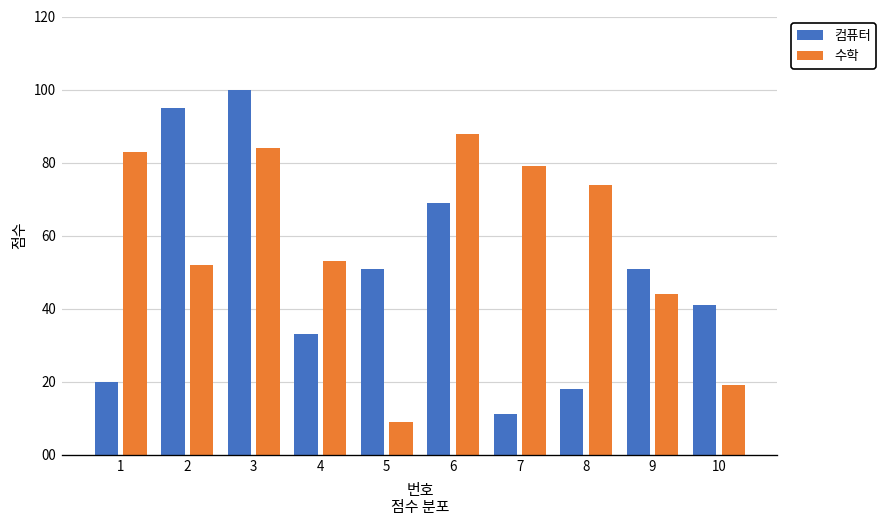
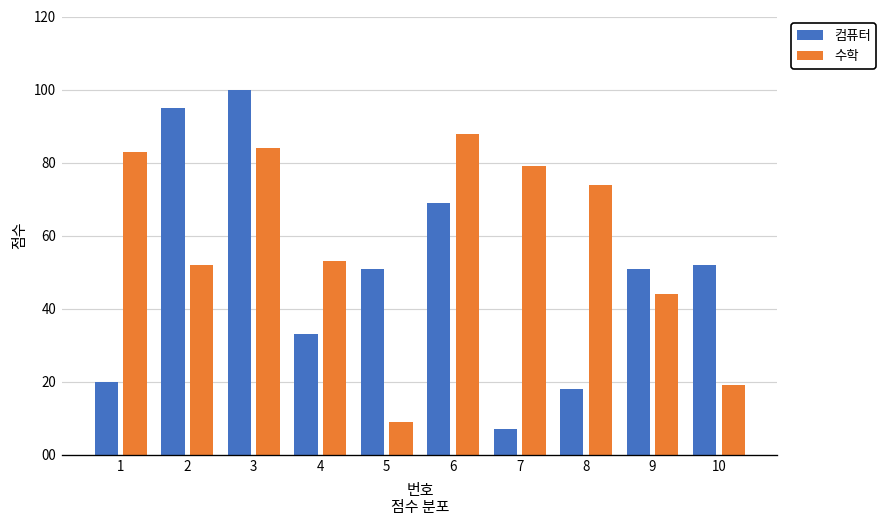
  {
    "컴퓨터": {
      "1": 20,
      "2": 95,
      "3": 100,
      "4": 33,
      "5": 51,
      "6": 69,
-     "7": 11,
+     "7": 7,
      "8": 18,
      "9": 51,
-     "10": 41
+     "10": 52
    },
    "수학": {
      "1": 83,
      "2": 52,
      "3": 84,
      "4": 53,
      "5": 9,
      "6": 88,
      "7": 79,
      "8": 74,
      "9": 44,
      "10": 19
    }
  }
